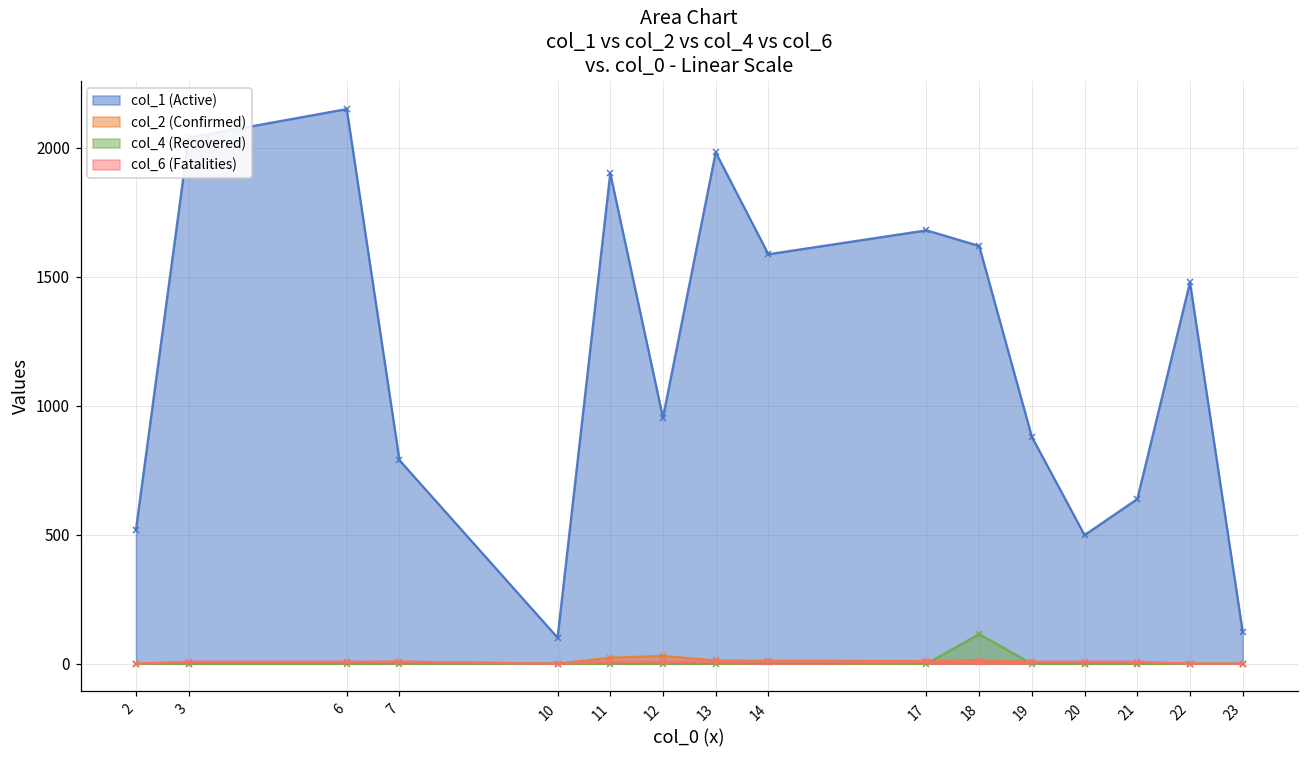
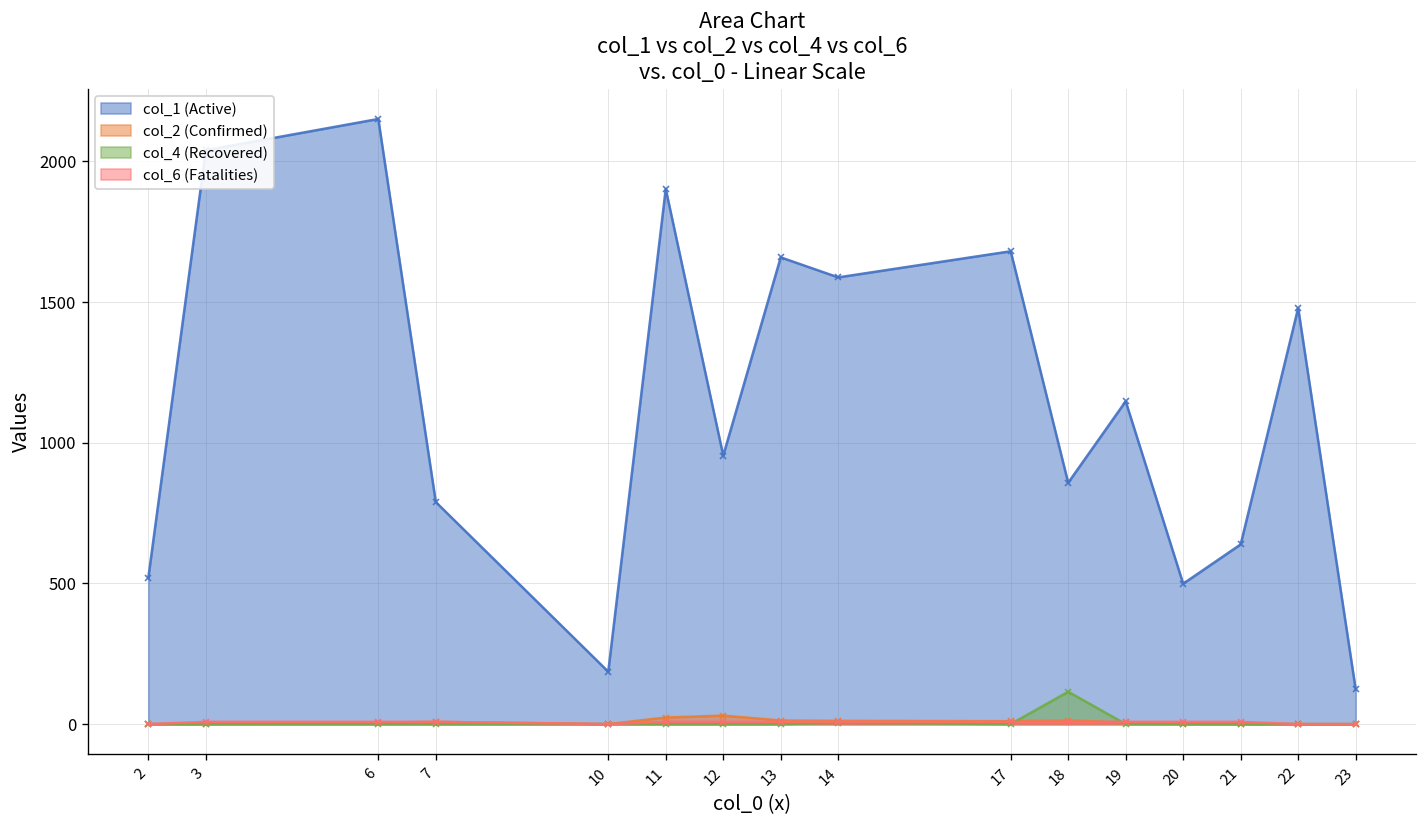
  {
    "col_1 (Active)": {
      "2": 520,
      "6": 2150,
      "7": 790,
-     "10": 100,
+     "10": 190,
      "11": 1900,
      "12": 950,
-     "13": 1980,
+     "13": 1660,
      "14": 1590,
      "17": 1680,
-     "18": 1620,
-     "19": 880,
+     "18": 860,
+     "19": 1150,
      "20": 500,
      "21": 640,
      "22": 1480,
      "23": 120
    },
    "col_4 (Recovered)": {
      "18": 120
    }
  }
